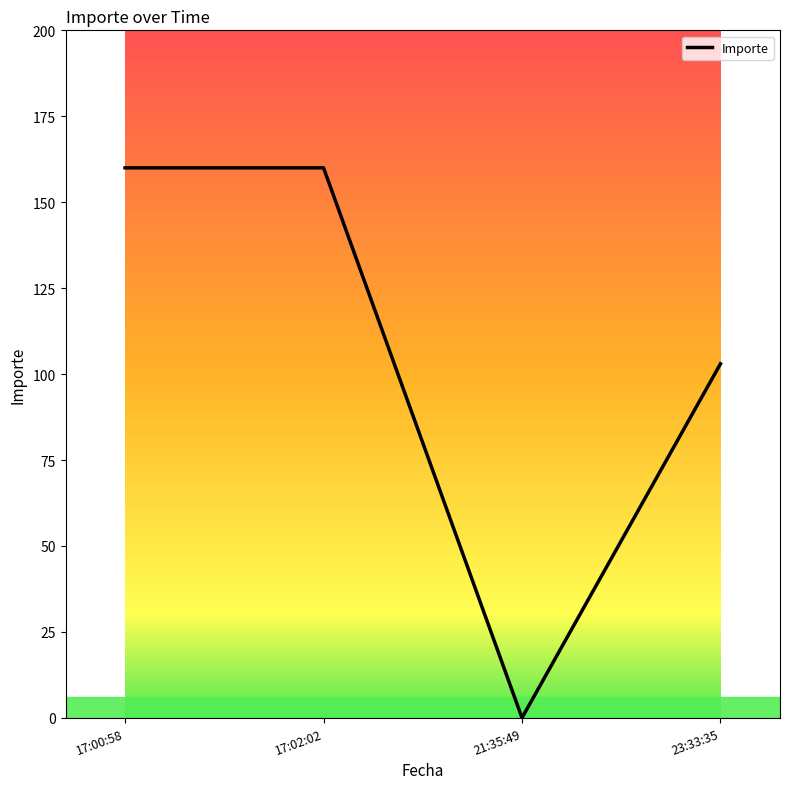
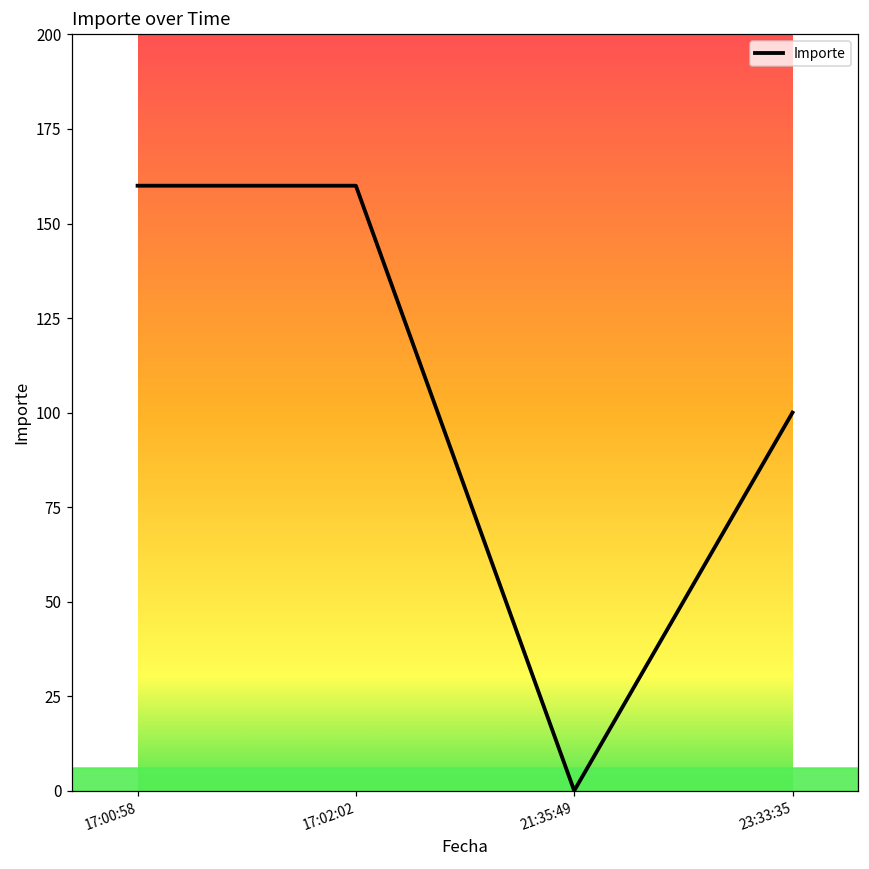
  {
    "17:00:58": 160,
    "17:02:02": 160,
-   "23:33:35": 103
+   "23:33:35": 100
  }
